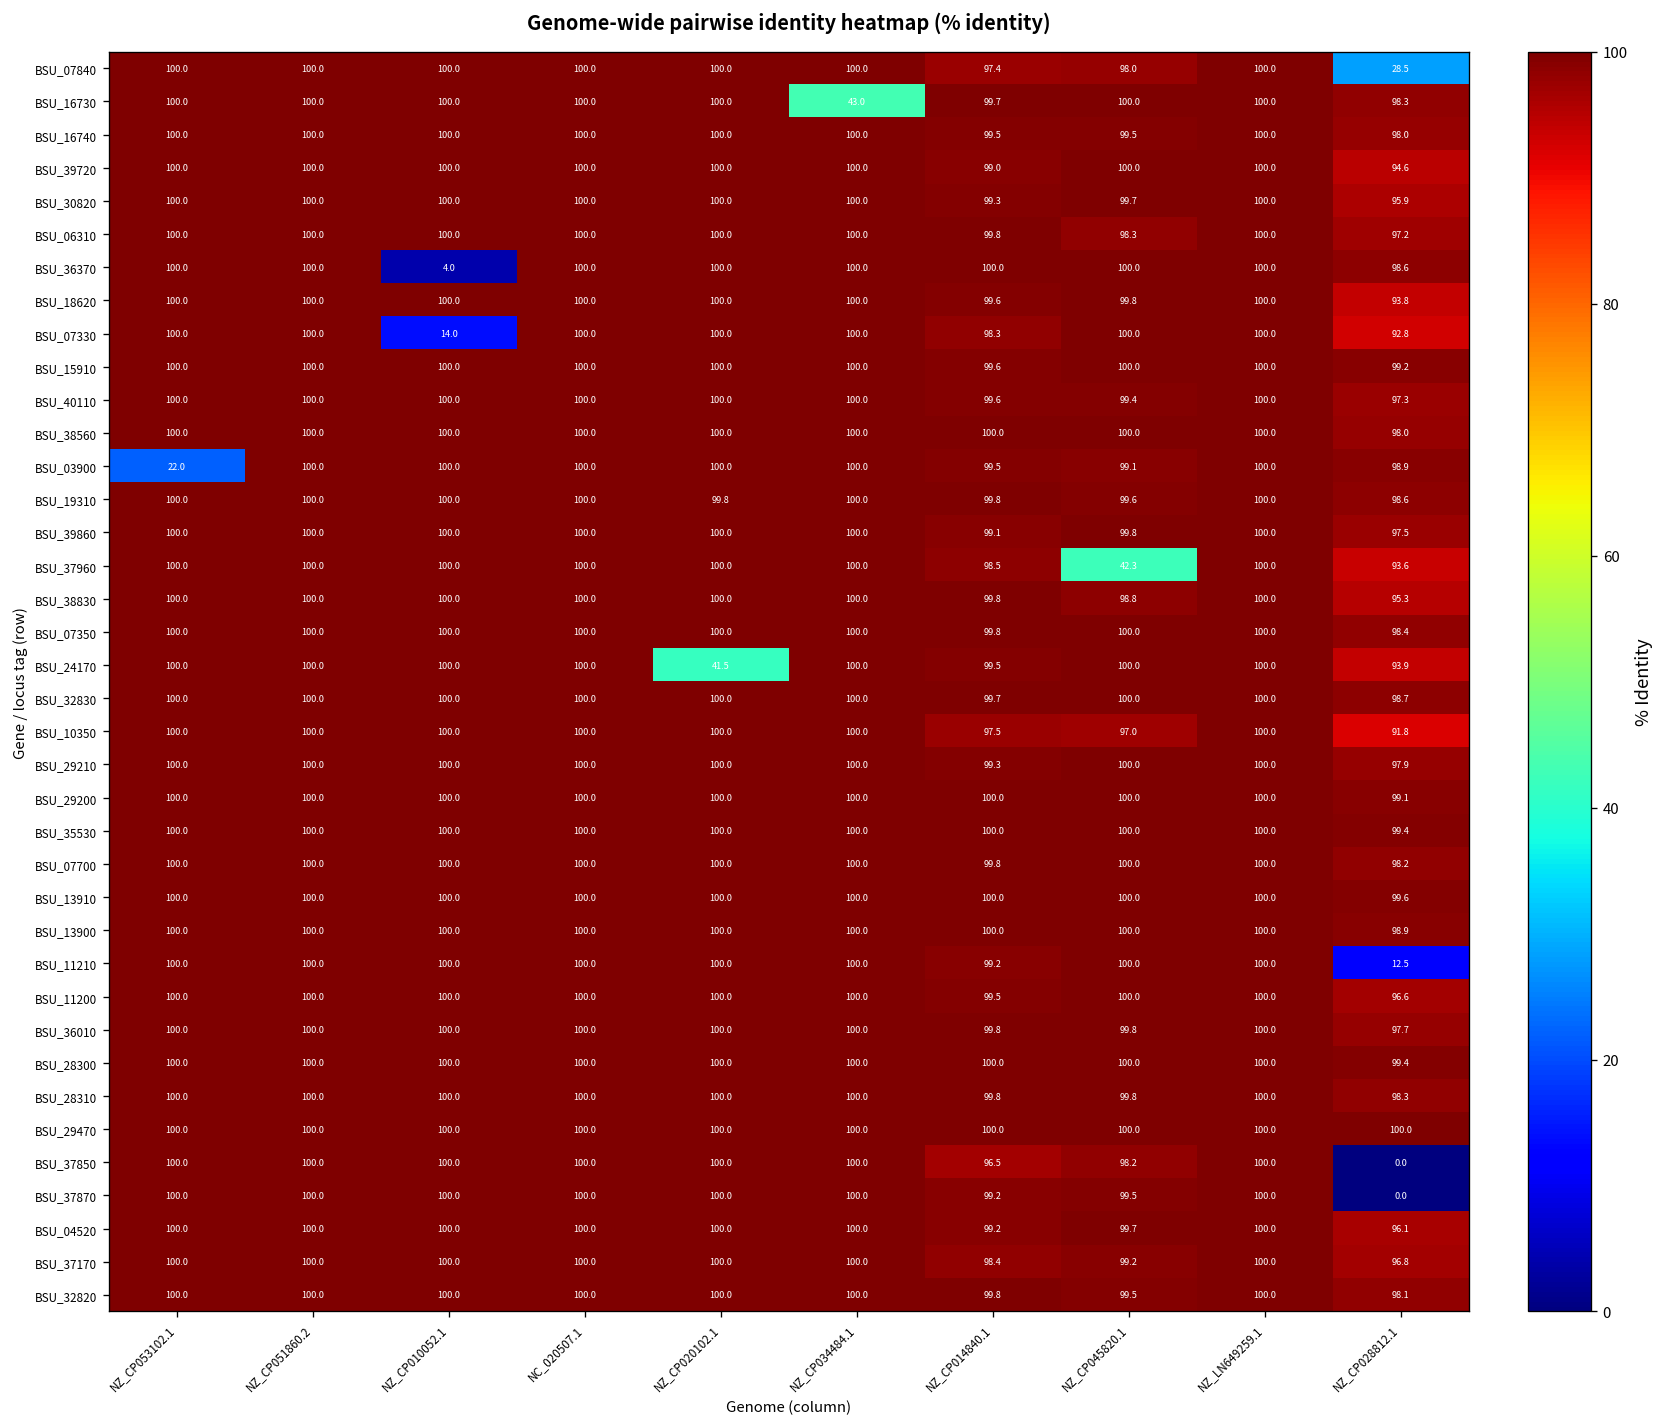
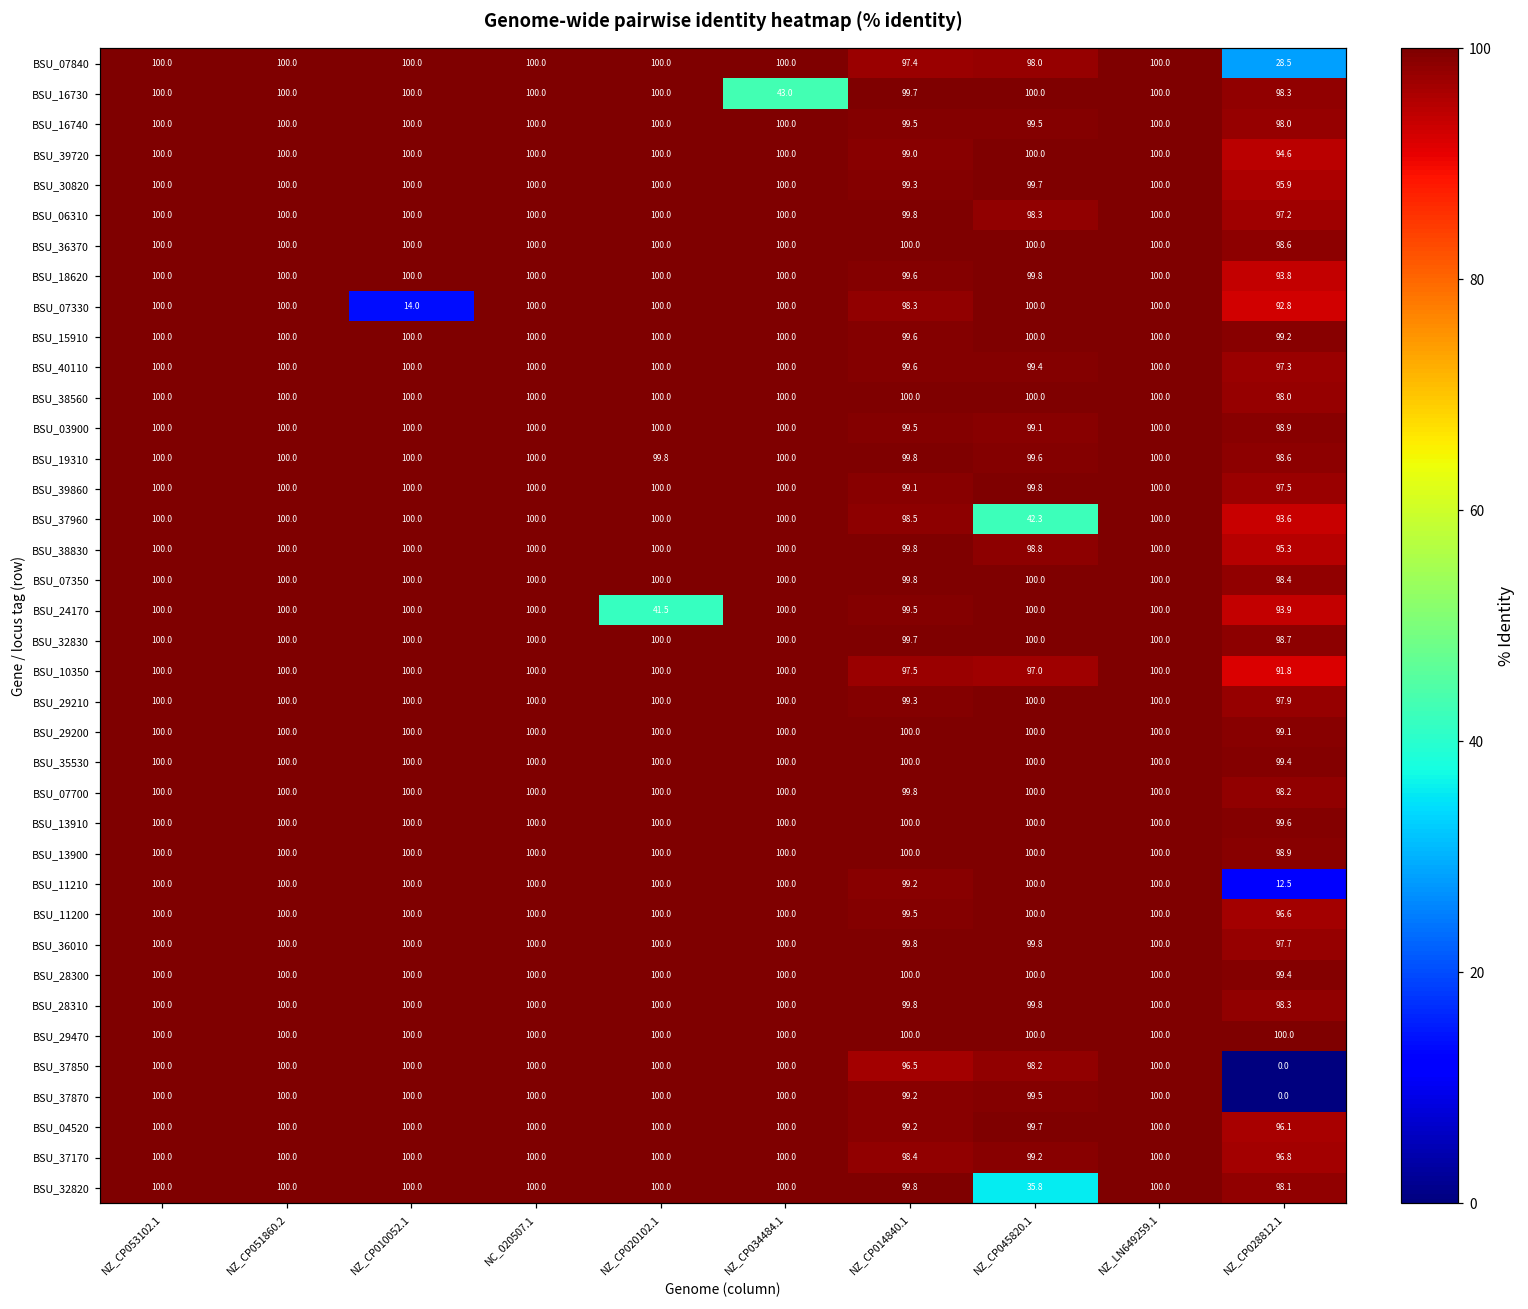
  {
    "BSU_36370": {
      "NZ_CP053102.1": 100.0,
      "NZ_CP051860.2": 100.0,
-     "NZ_CP010052.1": 4.0,
+     "NZ_CP010052.1": 100.0,
      "NC_020507.1": 100.0,
      "NZ_CP020102.1": 100.0,
      "NZ_CP034484.1": 100.0,
      "NZ_CP014840.1": 100.0,
      "NZ_CP045820.1": 100.0,
      "NZ_LN649259.1": 100.0,
      "NZ_CP028812.1": 98.6
    },
    "BSU_03900": {
-     "NZ_CP053102.1": 22.0,
+     "NZ_CP053102.1": 100.0,
      "NZ_CP051860.2": 100.0,
      "NZ_CP010052.1": 100.0,
      "NC_020507.1": 100.0,
      "NZ_CP020102.1": 100.0,
      "NZ_CP034484.1": 100.0,
      "NZ_CP014840.1": 99.5,
      "NZ_CP045820.1": 99.1,
      "NZ_LN649259.1": 100.0,
      "NZ_CP028812.1": 98.9
    },
    "BSU_32820": {
      "NZ_CP053102.1": 100.0,
      "NZ_CP051860.2": 100.0,
      "NZ_CP010052.1": 100.0,
      "NC_020507.1": 100.0,
      "NZ_CP020102.1": 100.0,
      "NZ_CP034484.1": 100.0,
      "NZ_CP014840.1": 99.8,
-     "NZ_CP045820.1": 99.5,
+     "NZ_CP045820.1": 35.8,
      "NZ_LN649259.1": 100.0,
      "NZ_CP028812.1": 98.1
    }
  }
